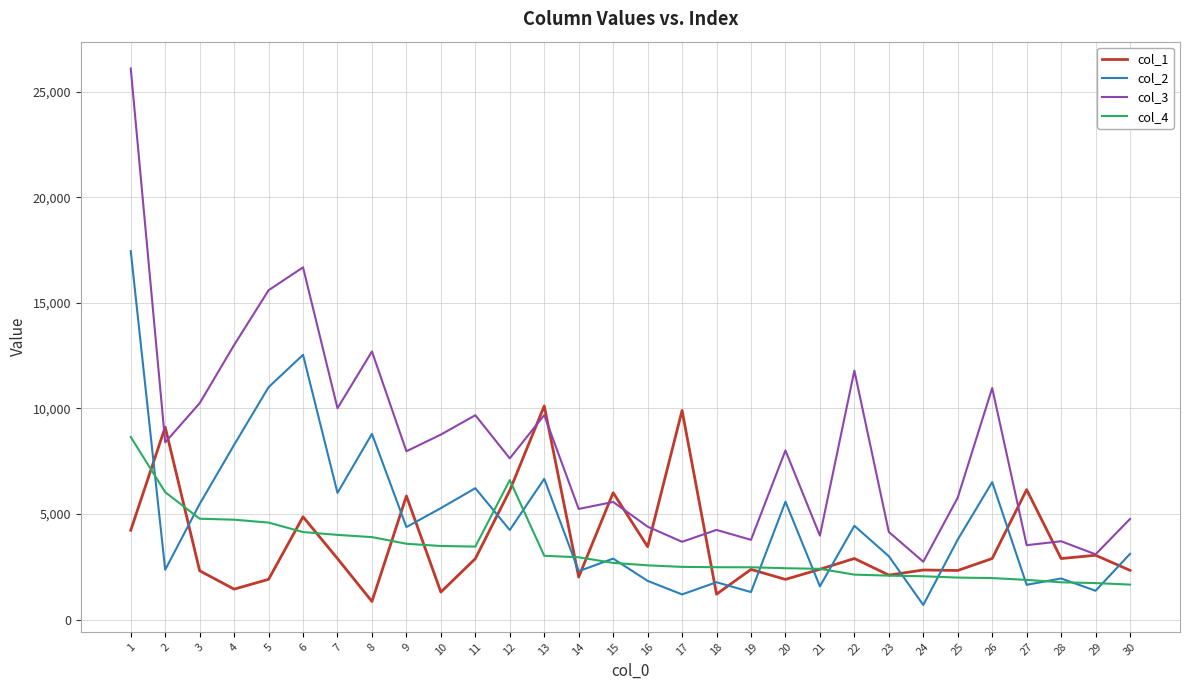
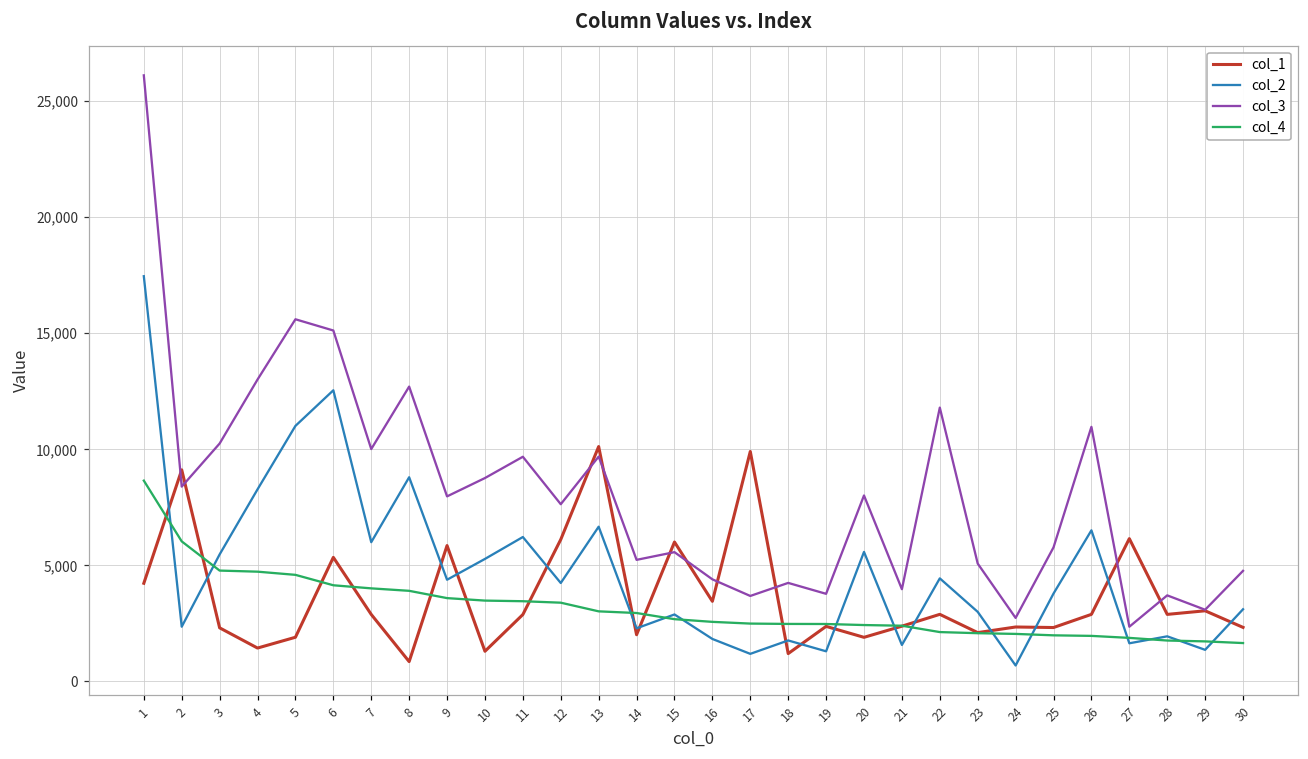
  {
    "col_1": {
      "1": "4,200",
      "2": "9,100",
      "3": "2,300",
      "4": "1,400",
      "5": "1,900",
-     "6": "4,900",
+     "6": "5,300",
      "7": "2,900",
      "8": "900",
      "9": "5,900",
      "10": "1,300",
      "11": "2,900",
      "12": "6,100",
      "13": "10,100",
      "14": "2,000",
      "15": "6,000",
      "16": "3,500",
      "17": "9,900",
      "18": "1,200",
      "20": "1,900",
      "22": "2,900",
      "24": "2,300",
      "25": "2,300",
      "26": "2,900",
      "27": "6,200",
      "28": "2,900",
      "30": "2,300"
    },
    "col_2": {
      "1": "17,500",
      "2": "2,400",
      "3": "5,500",
      "4": "8,300",
      "5": "11,000",
      "6": "12,500",
      "7": "6,000",
      "8": "8,800",
      "9": "4,400",
      "10": "5,300",
      "11": "6,200",
      "12": "4,200",
      "13": "6,700",
      "14": "2,300",
      "15": "2,900",
      "16": "1,800",
      "17": "1,200",
      "18": "1,800",
      "19": "1,300",
      "20": "5,600",
      "21": "1,600",
      "22": "4,400",
      "23": "3,000",
      "24": "700",
      "25": "3,800",
      "26": "6,500",
      "27": "1,600",
      "28": "1,900",
      "29": "1,400",
      "30": "3,100"
    },
    "col_3": {
      "1": "26,100",
      "2": "8,400",
      "3": "10,300",
      "4": "13,000",
      "5": "15,600",
-     "6": "16,700",
+     "6": "15,100",
      "7": "10,000",
      "8": "12,700",
      "9": "8,000",
      "10": "8,800",
      "11": "9,700",
      "12": "7,600",
      "13": "9,700",
      "14": "5,200",
      "15": "5,600",
      "16": "4,400",
      "17": "3,700",
      "18": "4,200",
      "19": "3,800",
      "20": "8,000",
      "21": "4,000",
      "22": "11,800",
-     "23": "4,100",
+     "23": "5,100",
      "24": "2,700",
      "25": "5,800",
      "26": "11,000",
-     "27": "3,500",
+     "27": "2,400",
      "28": "3,700",
      "30": "4,800"
    },
    "col_4": {
      "1": "8,700",
      "2": "6,000",
      "3": "4,800",
      "4": "4,700",
      "5": "4,600",
      "6": "4,100",
      "7": "4,000",
      "8": "3,900",
      "9": "3,600",
      "10": "3,500",
      "11": "3,500",
-     "12": "6,600",
+     "12": "3,400",
      "13": "3,000",
      "14": "2,900",
      "15": "2,700",
      "16": "2,600",
      "17": "2,500",
      "18": "2,500",
      "20": "2,400",
      "22": "2,100",
      "24": "2,000",
      "25": "2,000",
      "26": "2,000",
      "27": "1,900",
      "28": "1,800",
      "29": "1,700",
      "30": "1,700"
    }
  }
